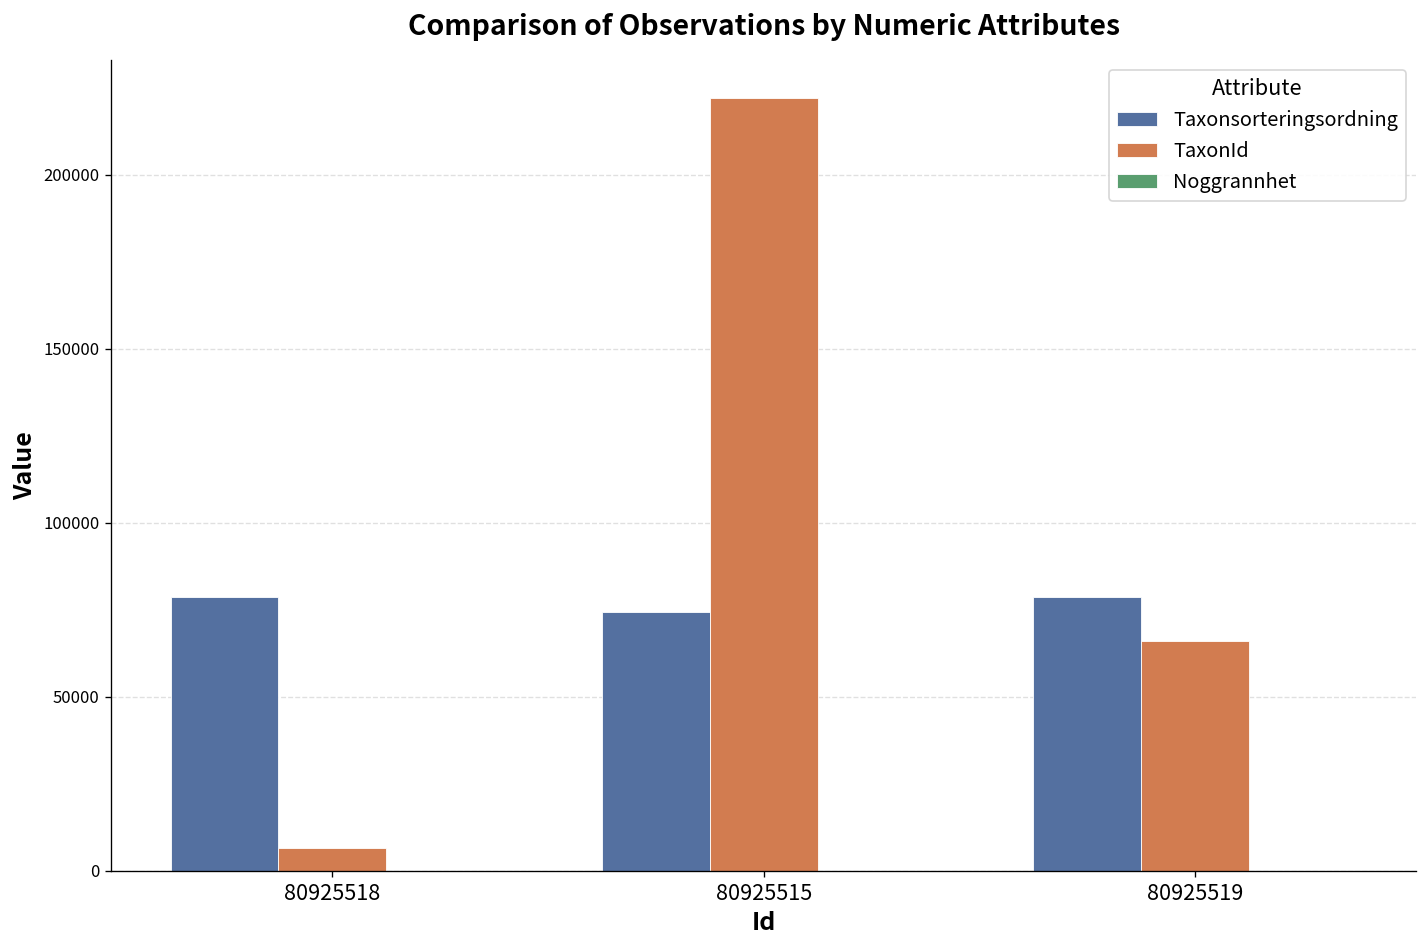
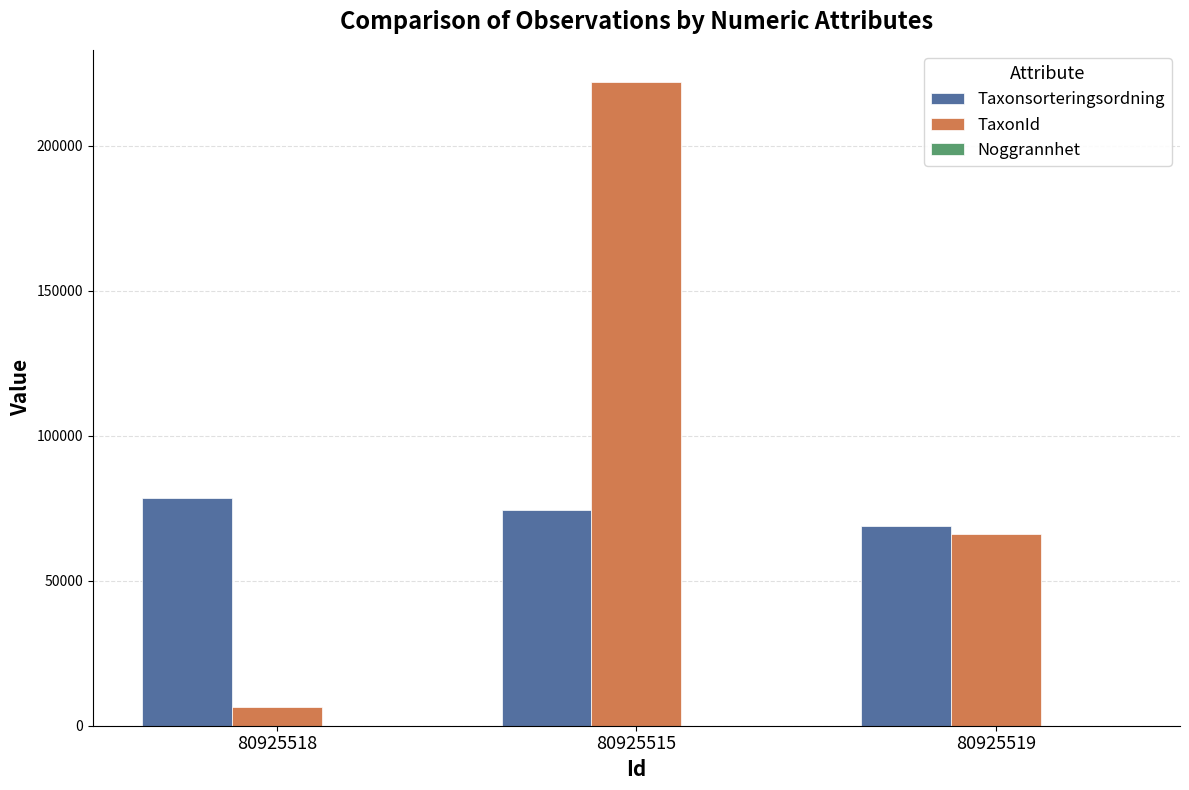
  {
    "Taxonsorteringsordning": {
      "80925518": 79000,
      "80925515": 74000,
-     "80925519": 79000
+     "80925519": 69000
    },
    "TaxonId": {
      "80925518": 6000,
      "80925515": 222000,
      "80925519": 66000
    }
  }
